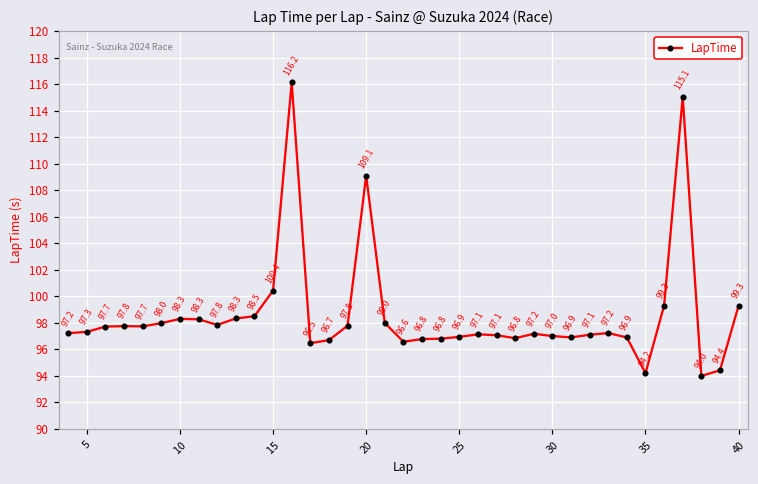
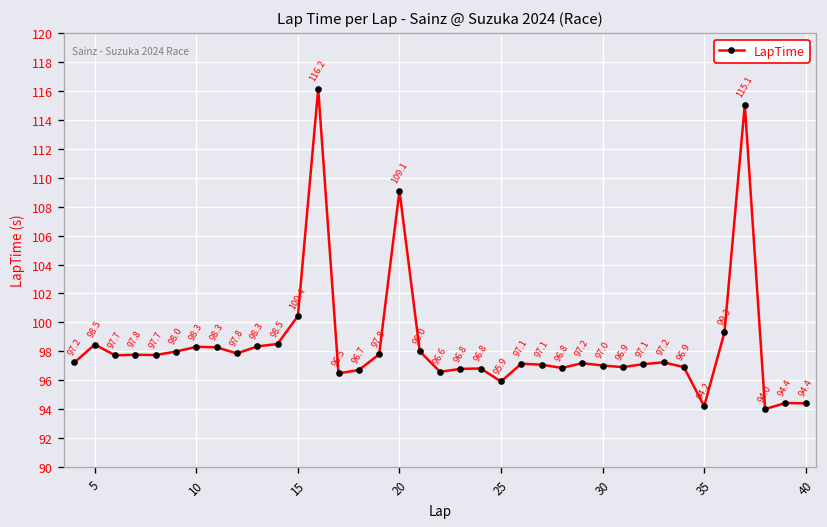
  {
-   "5": 97.3,
+   "5": 98.5,
    "10": 98.3,
    "15": 100.4,
    "20": 109.1,
-   "25": 96.9,
+   "25": 95.9,
    "30": 97.0,
    "35": 94.2,
-   "40": 99.3
+   "40": 94.4
  }
